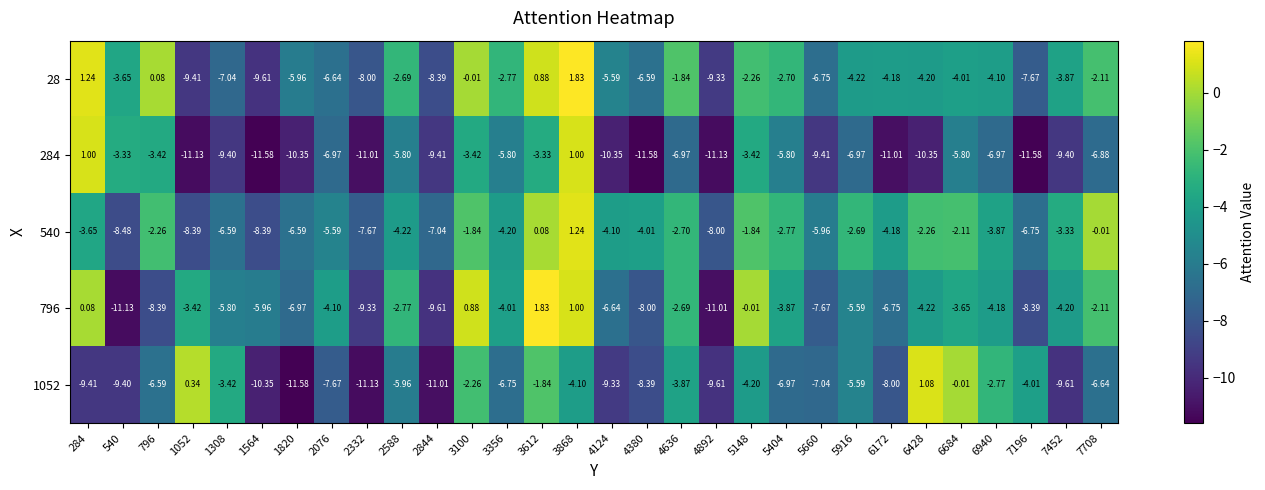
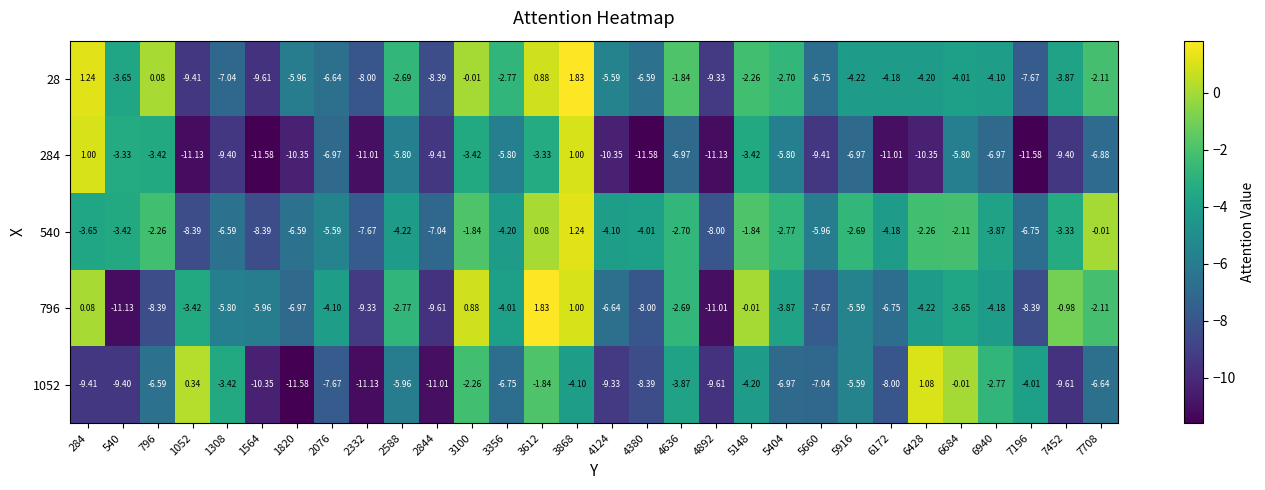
  {
    "28": {
      "284": 1.24,
      "540": -3.65,
      "796": 0.08,
      "1052": -9.41,
      "1308": -7.04,
      "1564": -9.61,
      "1820": -5.96,
      "2076": -6.64,
      "2332": -8.00,
      "2588": -2.69,
      "2844": -8.39,
      "3100": -0.01,
      "3356": -2.77,
      "3612": 0.88,
      "3868": 1.83,
      "4124": -5.59,
      "4380": -6.59,
      "4636": -1.84,
      "4892": -9.33,
      "5148": -2.26,
      "5404": -2.70,
      "5660": -6.75,
      "5916": -4.22,
      "6172": -4.18,
      "6428": -4.20,
      "6684": -4.01,
      "6940": -4.10,
      "7196": -7.67,
      "7452": -3.87,
      "7708": -2.11
    },
    "284": {
      "284": 1.00,
      "540": -3.33,
      "796": -3.42,
      "1052": -11.13,
      "1308": -9.40,
      "1564": -11.58,
      "1820": -10.35,
      "2076": -6.97,
      "2332": -11.01,
      "2588": -5.80,
      "2844": -9.41,
      "3100": -3.42,
      "3356": -5.80,
      "3612": -3.33,
      "3868": 1.00,
      "4124": -10.35,
      "4380": -11.58,
      "4636": -6.97,
      "4892": -11.13,
      "5148": -3.42,
      "5404": -5.80,
      "5660": -9.41,
      "5916": -6.97,
      "6172": -11.01,
      "6428": -10.35,
      "6684": -5.80,
      "6940": -6.97,
      "7196": -11.58,
      "7452": -9.40,
      "7708": -6.88
    },
    "540": {
      "284": -3.65,
-     "540": -8.48,
+     "540": -3.42,
      "796": -2.26,
      "1052": -8.39,
      "1308": -6.59,
      "1564": -8.39,
      "1820": -6.59,
      "2076": -5.59,
      "2332": -7.67,
      "2588": -4.22,
      "2844": -7.04,
      "3100": -1.84,
      "3356": -4.20,
      "3612": 0.08,
      "3868": 1.24,
      "4124": -4.10,
      "4380": -4.01,
      "4636": -2.70,
      "4892": -8.00,
      "5148": -1.84,
      "5404": -2.77,
      "5660": -5.96,
      "5916": -2.69,
      "6172": -4.18,
      "6428": -2.26,
      "6684": -2.11,
      "6940": -3.87,
      "7196": -6.75,
      "7452": -3.33,
      "7708": -0.01
    },
    "796": {
      "284": 0.08,
      "540": -11.13,
      "796": -8.39,
      "1052": -3.42,
      "1308": -5.80,
      "1564": -5.96,
      "1820": -6.97,
      "2076": -4.10,
      "2332": -9.33,
      "2588": -2.77,
      "2844": -9.61,
      "3100": 0.88,
      "3356": -4.01,
      "3612": 1.83,
      "3868": 1.00,
      "4124": -6.64,
      "4380": -8.00,
      "4636": -2.69,
      "4892": -11.01,
      "5148": -0.01,
      "5404": -3.87,
      "5660": -7.67,
      "5916": -5.59,
      "6172": -6.75,
      "6428": -4.22,
      "6684": -3.65,
      "6940": -4.18,
      "7196": -8.39,
-     "7452": -4.20,
+     "7452": -0.98,
      "7708": -2.11
    },
    "1052": {
      "284": -9.41,
      "540": -9.40,
      "796": -6.59,
      "1052": 0.34,
      "1308": -3.42,
      "1564": -10.35,
      "1820": -11.58,
      "2076": -7.67,
      "2332": -11.13,
      "2588": -5.96,
      "2844": -11.01,
      "3100": -2.26,
      "3356": -6.75,
      "3612": -1.84,
      "3868": -4.10,
      "4124": -9.33,
      "4380": -8.39,
      "4636": -3.87,
      "4892": -9.61,
      "5148": -4.20,
      "5404": -6.97,
      "5660": -7.04,
      "5916": -5.59,
      "6172": -8.00,
      "6428": 1.08,
      "6684": -0.01,
      "6940": -2.77,
      "7196": -4.01,
      "7452": -9.61,
      "7708": -6.64
    }
  }
